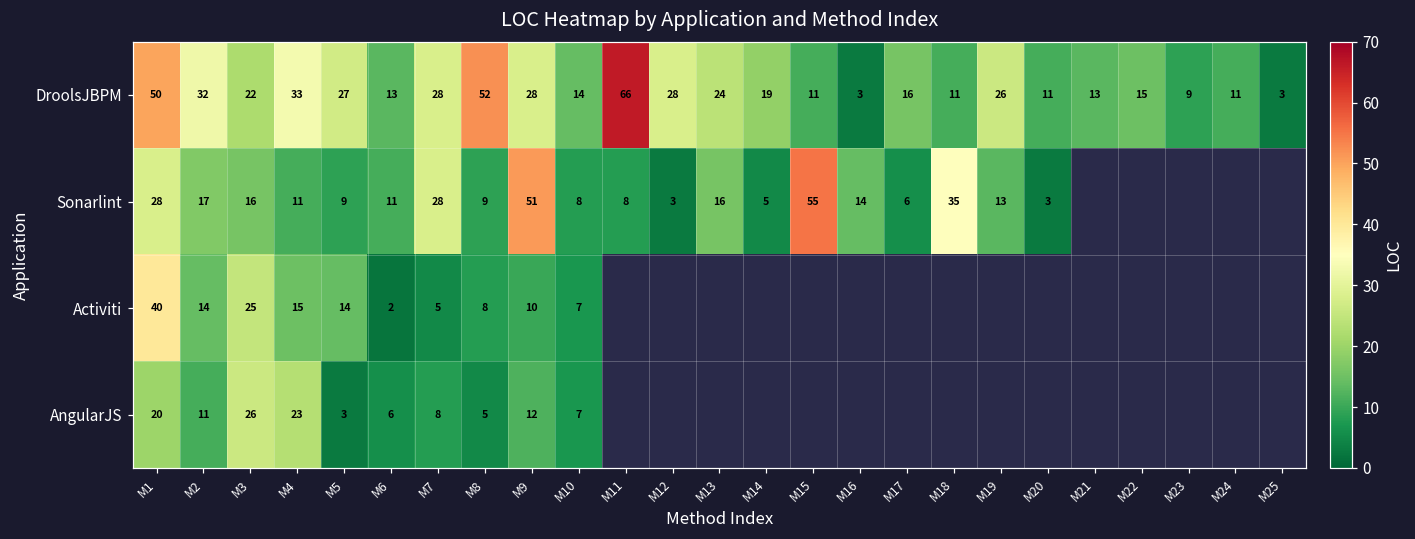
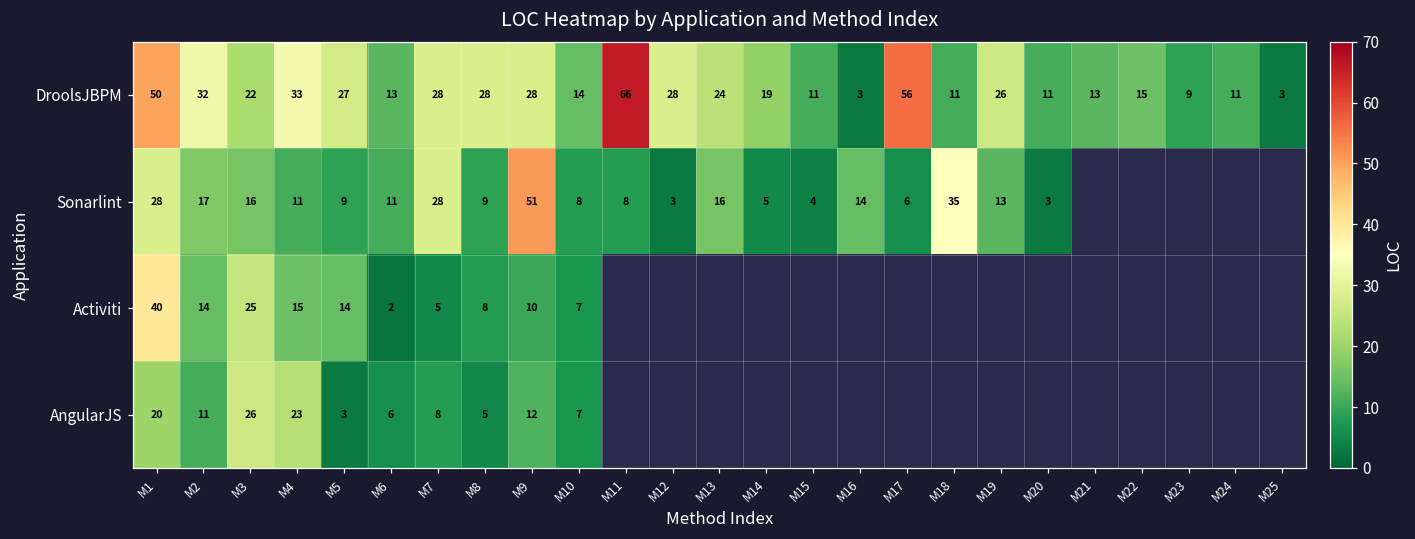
  {
    "DroolsJBPM": {
      "M1": 50,
      "M2": 32,
      "M3": 22,
      "M4": 33,
      "M5": 27,
      "M6": 13,
      "M7": 28,
-     "M8": 52,
+     "M8": 28,
      "M9": 28,
      "M10": 14,
      "M11": 66,
      "M12": 28,
      "M13": 24,
      "M14": 19,
      "M15": 11,
      "M16": 3,
-     "M17": 16,
+     "M17": 56,
      "M18": 11,
      "M19": 26,
      "M20": 11,
      "M21": 13,
      "M22": 15,
      "M23": 9,
      "M24": 11,
      "M25": 3
    },
    "Sonarlint": {
      "M1": 28,
      "M2": 17,
      "M3": 16,
      "M4": 11,
      "M5": 9,
      "M6": 11,
      "M7": 28,
      "M8": 9,
      "M9": 51,
      "M10": 8,
      "M11": 8,
      "M12": 3,
      "M13": 16,
      "M14": 5,
-     "M15": 55,
+     "M15": 4,
      "M16": 14,
      "M17": 6,
      "M18": 35,
      "M19": 13,
      "M20": 3
    },
    "Activiti": {
      "M1": 40,
      "M2": 14,
      "M3": 25,
      "M4": 15,
      "M5": 14,
      "M6": 2,
      "M7": 5,
      "M8": 8,
      "M9": 10,
      "M10": 7
    },
    "AngularJS": {
      "M1": 20,
      "M2": 11,
      "M3": 26,
      "M4": 23,
      "M5": 3,
      "M6": 6,
      "M7": 8,
      "M8": 5,
      "M9": 12,
      "M10": 7
    }
  }
